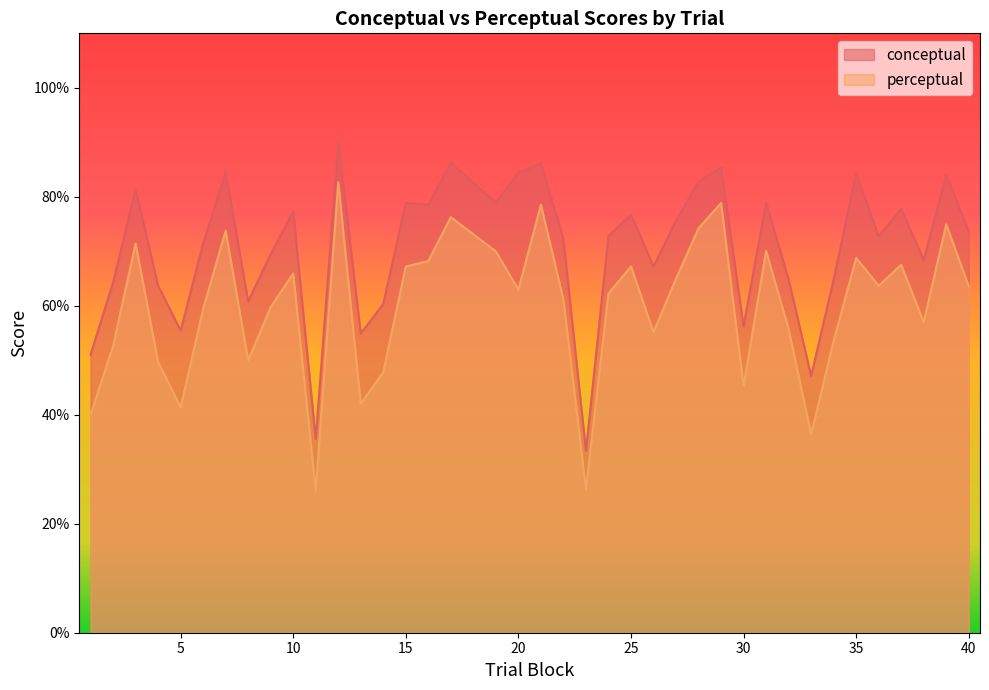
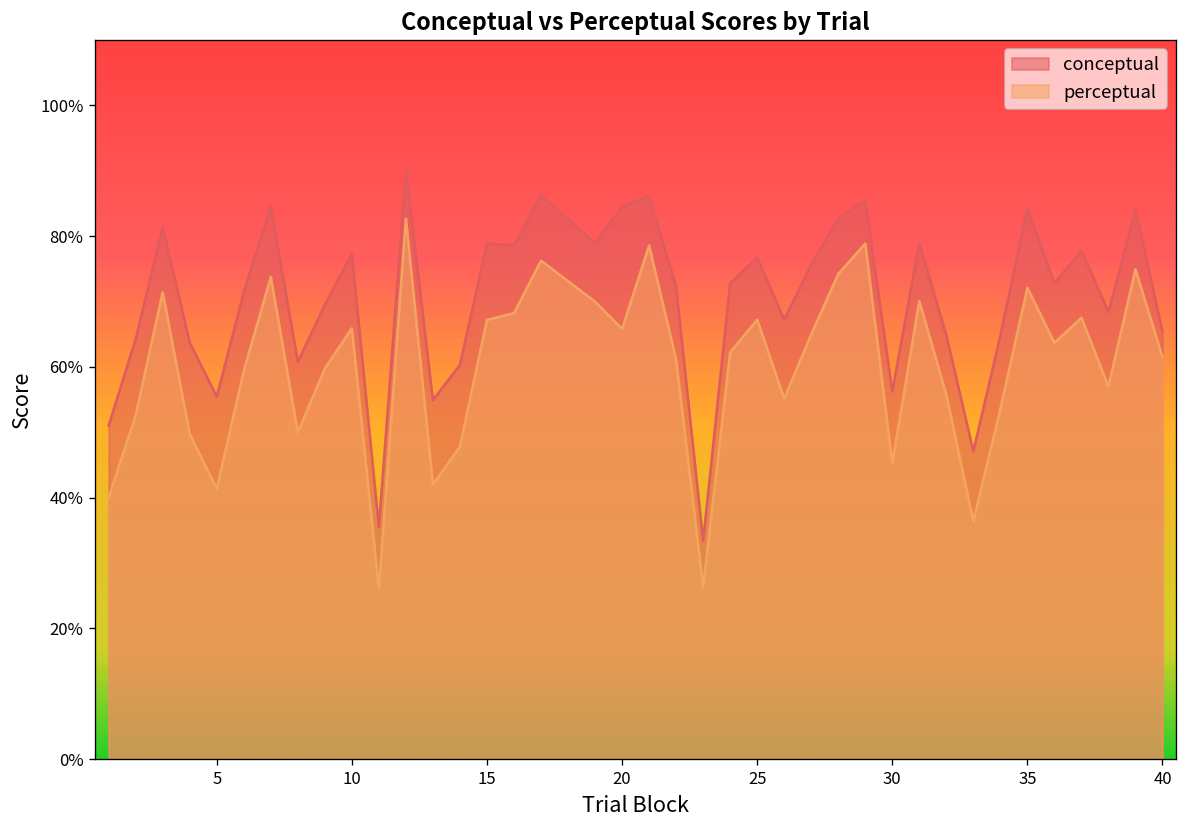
  {
    "conceptual": {
      "5": "55%",
      "10": "77%",
      "15": "79%",
      "20": "84%",
      "25": "77%",
      "30": "56%",
      "35": "84%",
-     "40": "74%"
+     "40": "65%"
    },
    "perceptual": {
      "5": "41%",
      "10": "66%",
      "15": "67%",
-     "20": "63%",
+     "20": "66%",
      "25": "67%",
      "30": "45%",
-     "35": "69%",
-     "40": "64%"
+     "35": "72%",
+     "40": "61%"
    }
  }
